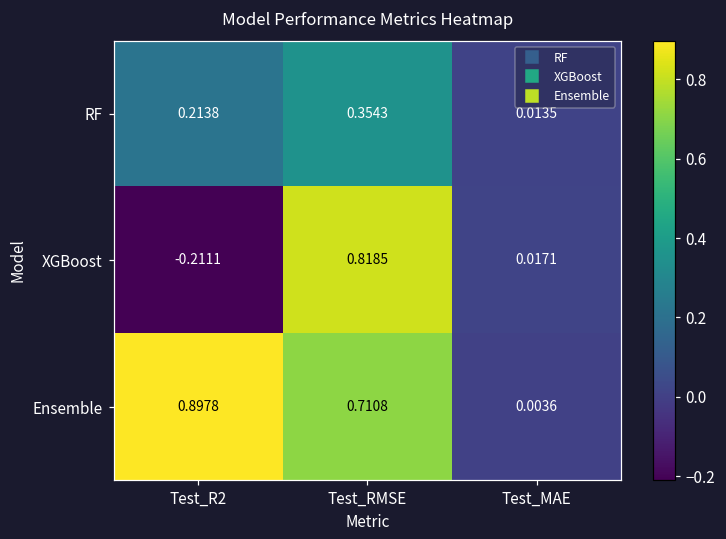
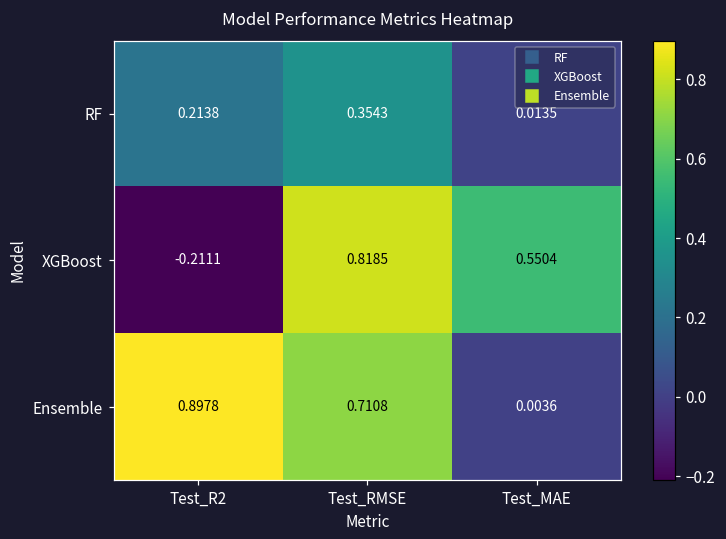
  {
    "RF": {
      "Test_R2": 0.2138,
      "Test_RMSE": 0.3543,
      "Test_MAE": 0.0135
    },
    "XGBoost": {
      "Test_R2": -0.2111,
      "Test_RMSE": 0.8185,
-     "Test_MAE": 0.0171
+     "Test_MAE": 0.5504
    },
    "Ensemble": {
      "Test_R2": 0.8978,
      "Test_RMSE": 0.7108,
      "Test_MAE": 0.0036
    }
  }
